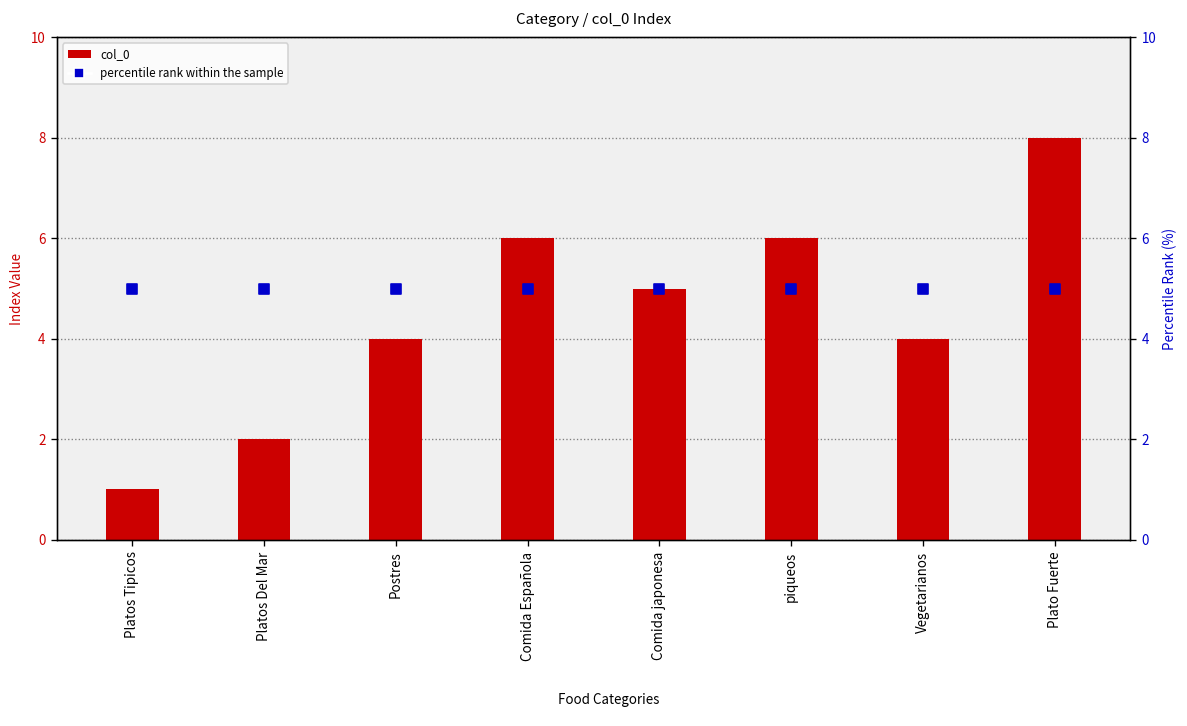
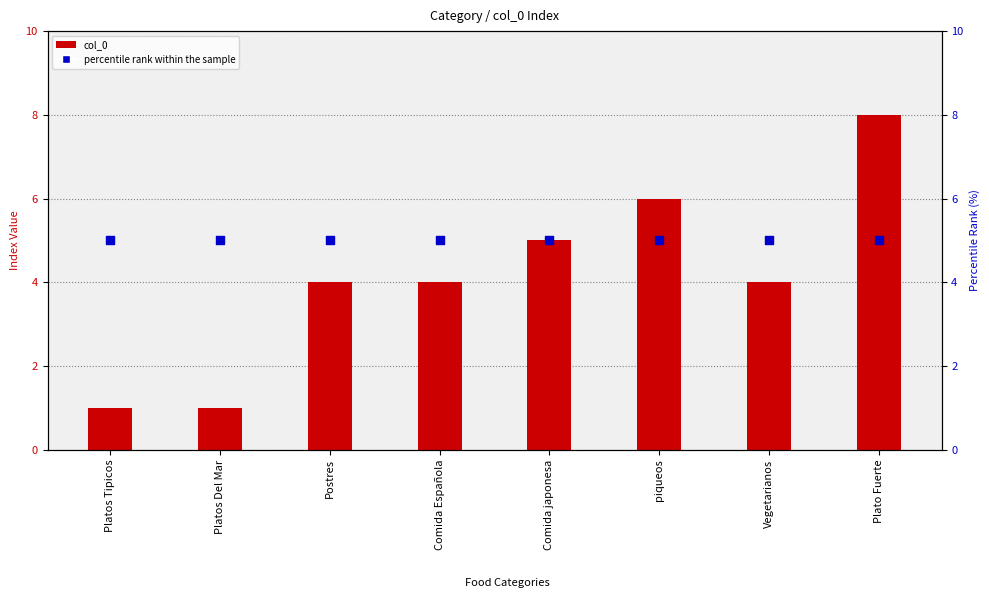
  {
    "col_0": {
      "Platos Tipicos": 1,
-     "Platos Del Mar": 2,
+     "Platos Del Mar": 1,
      "Postres": 4,
-     "Comida Española": 6,
+     "Comida Española": 4,
      "Comida japonesa": 5,
      "piqueos": 6,
      "Vegetarianos": 4,
      "Plato Fuerte": 8
    }
  }
